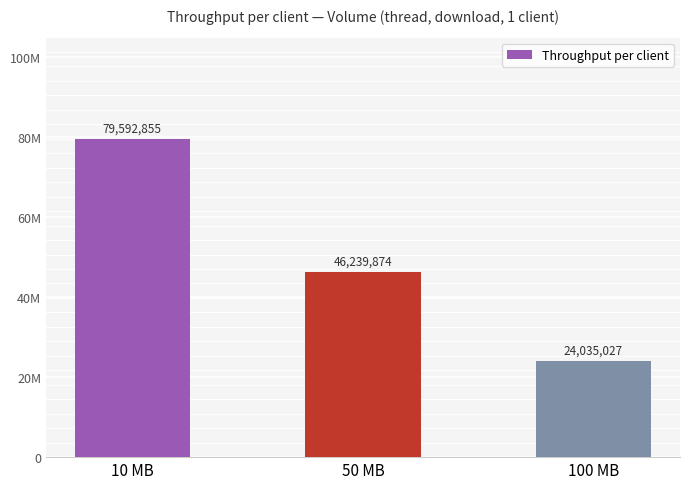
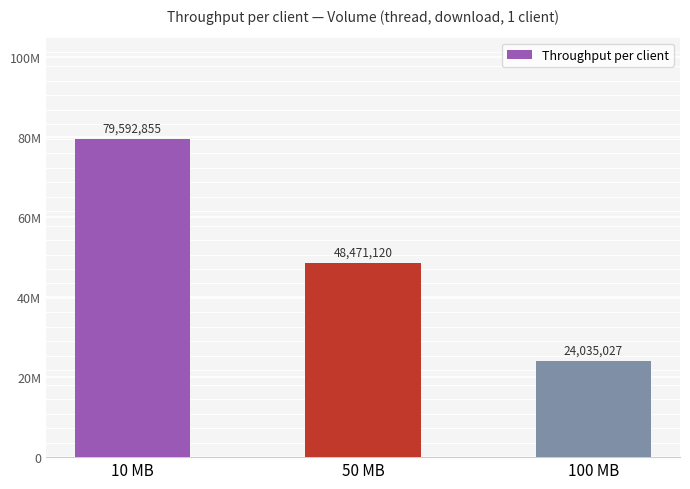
  {
    "10 MB": "79,592,855",
-   "50 MB": "46,239,874",
+   "50 MB": "48,471,120",
    "100 MB": "24,035,027"
  }
